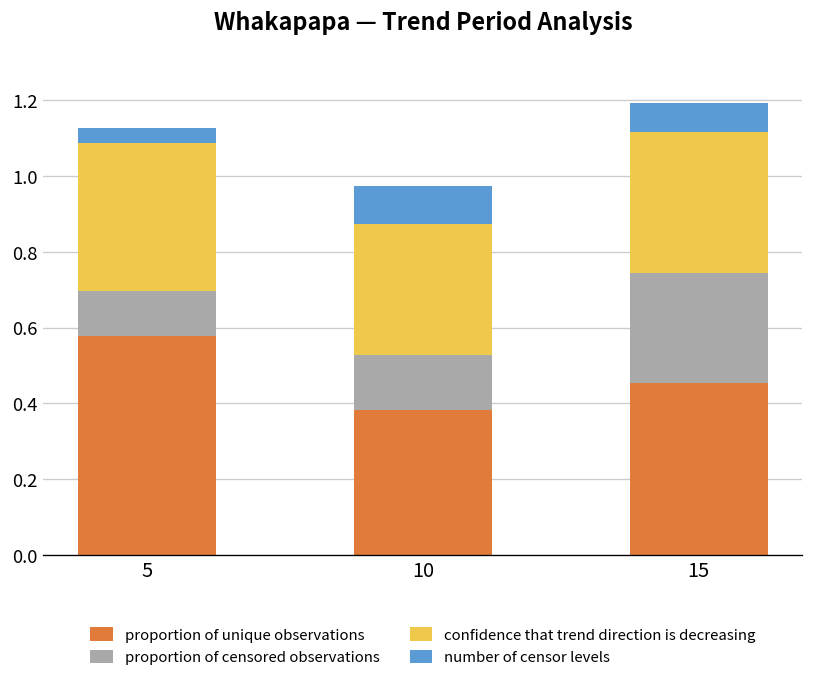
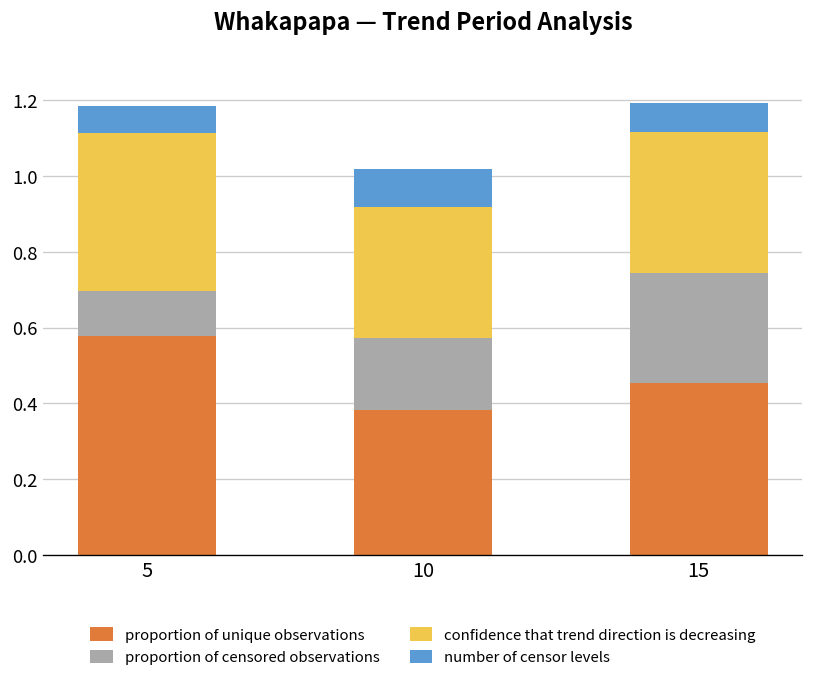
  {
    "proportion of unique observations": {
      "5": 0.58,
      "10": 0.38,
      "15": 0.45
    },
    "proportion of censored observations": {
      "5": 0.12,
-     "10": 0.15,
+     "10": 0.19,
      "15": 0.29
    },
    "confidence that trend direction is decreasing": {
-     "5": 0.39,
+     "5": 0.42,
      "10": 0.35,
      "15": 0.37
    },
    "number of censor levels": {
-     "5": 0.04,
+     "5": 0.07,
      "10": 0.10,
      "15": 0.07
    }
  }
